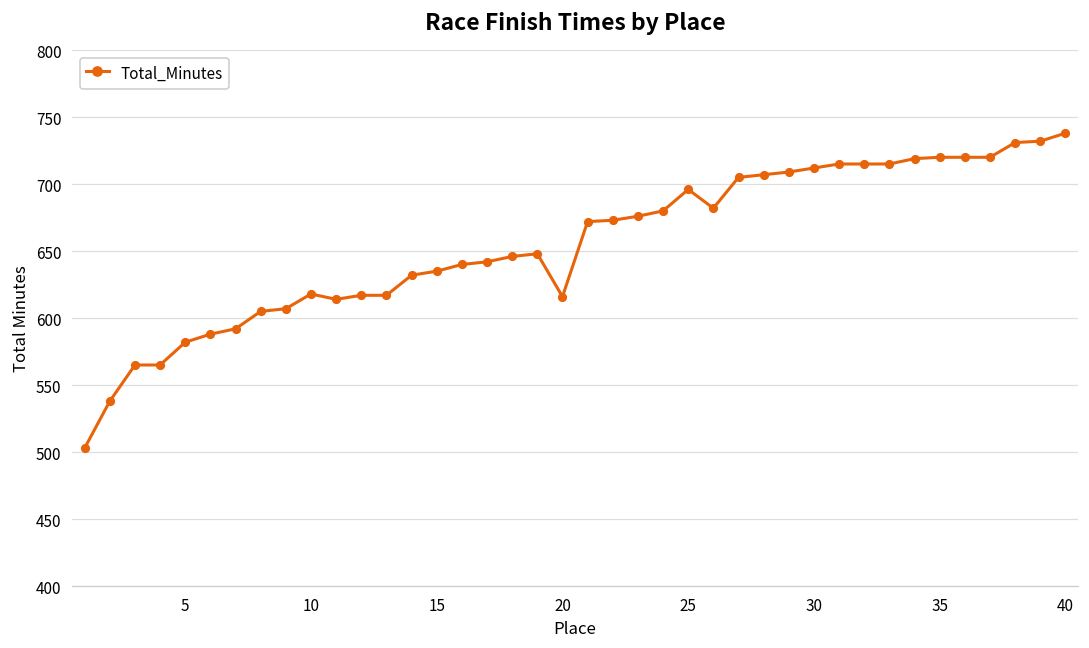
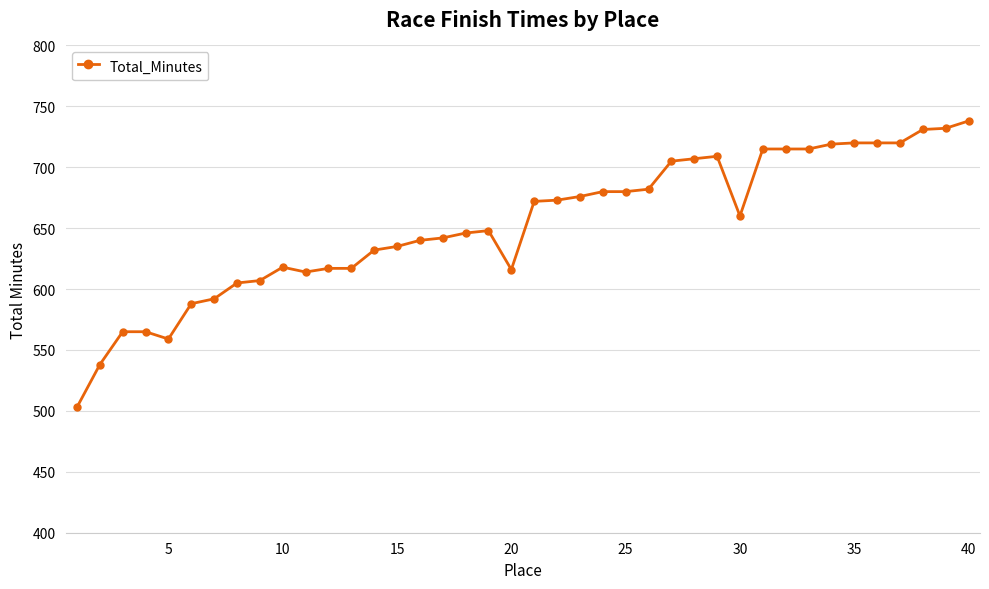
  {
-   "5": 582,
+   "5": 559,
    "10": 618,
    "15": 635,
    "20": 616,
-   "25": 696,
-   "30": 712,
+   "25": 680,
+   "30": 660,
    "35": 720,
    "40": 738
  }
